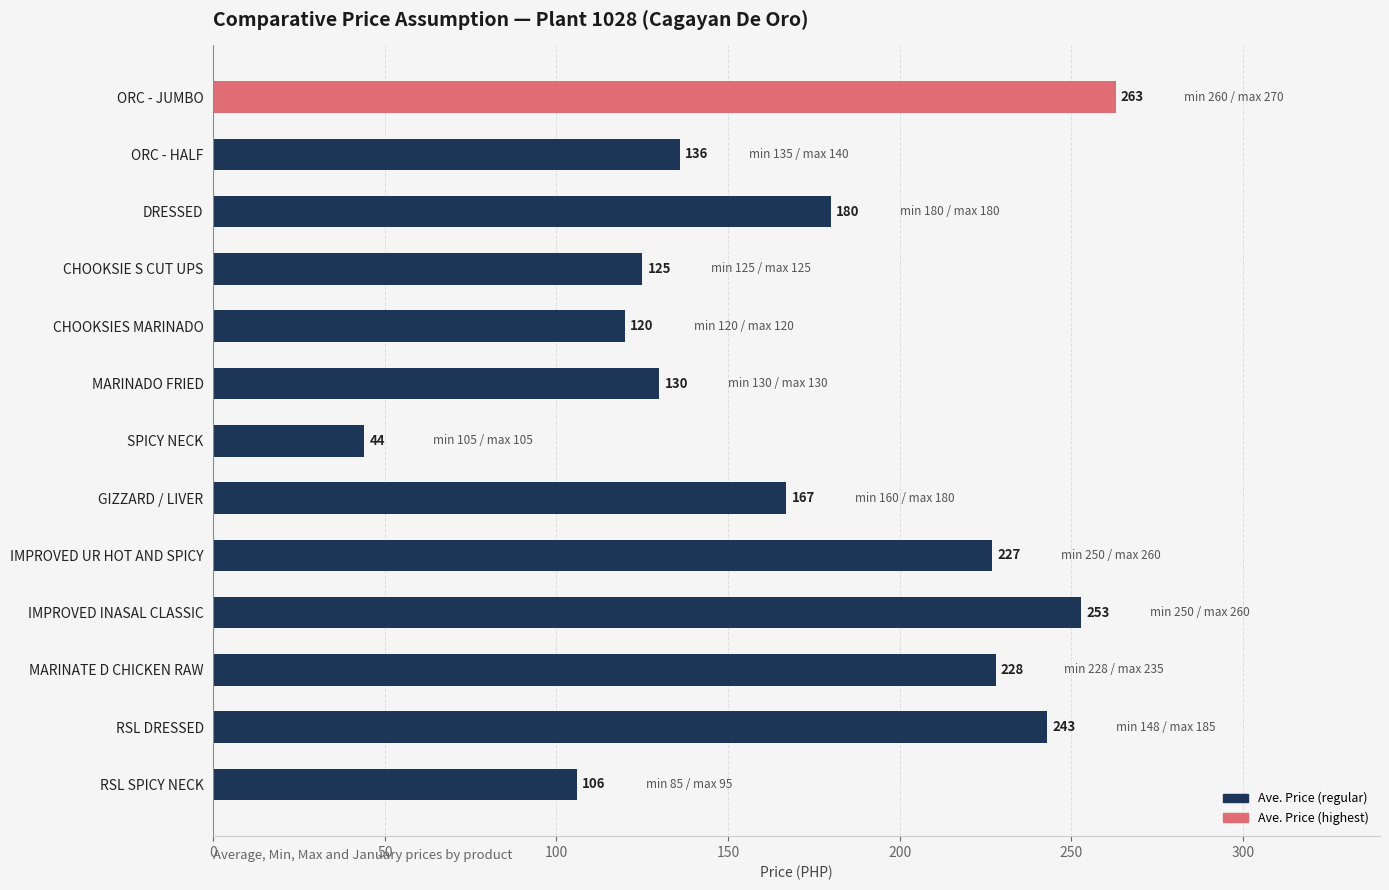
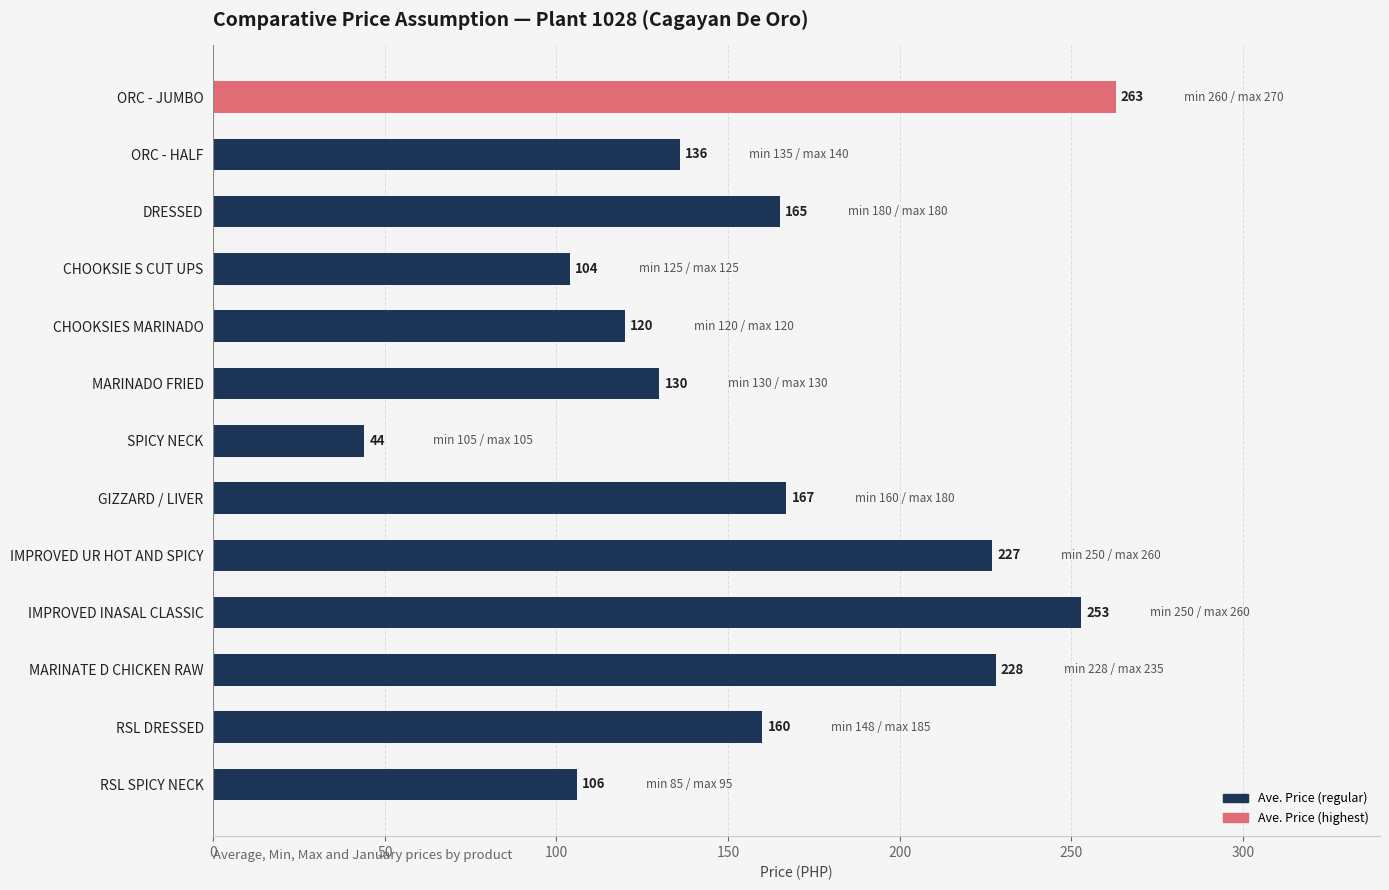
  {
    "ORC - JUMBO": 263,
    "ORC - HALF": 136,
-   "DRESSED": 180,
-   "CHOOKSIE S CUT UPS": 125,
+   "DRESSED": 165,
+   "CHOOKSIE S CUT UPS": 104,
    "CHOOKSIES MARINADO": 120,
    "MARINADO FRIED": 130,
    "SPICY NECK": 44,
    "GIZZARD / LIVER": 167,
    "IMPROVED UR HOT AND SPICY": 227,
    "IMPROVED INASAL CLASSIC": 253,
    "MARINATE D CHICKEN RAW": 228,
-   "RSL DRESSED": 243,
+   "RSL DRESSED": 160,
    "RSL SPICY NECK": 106
  }
